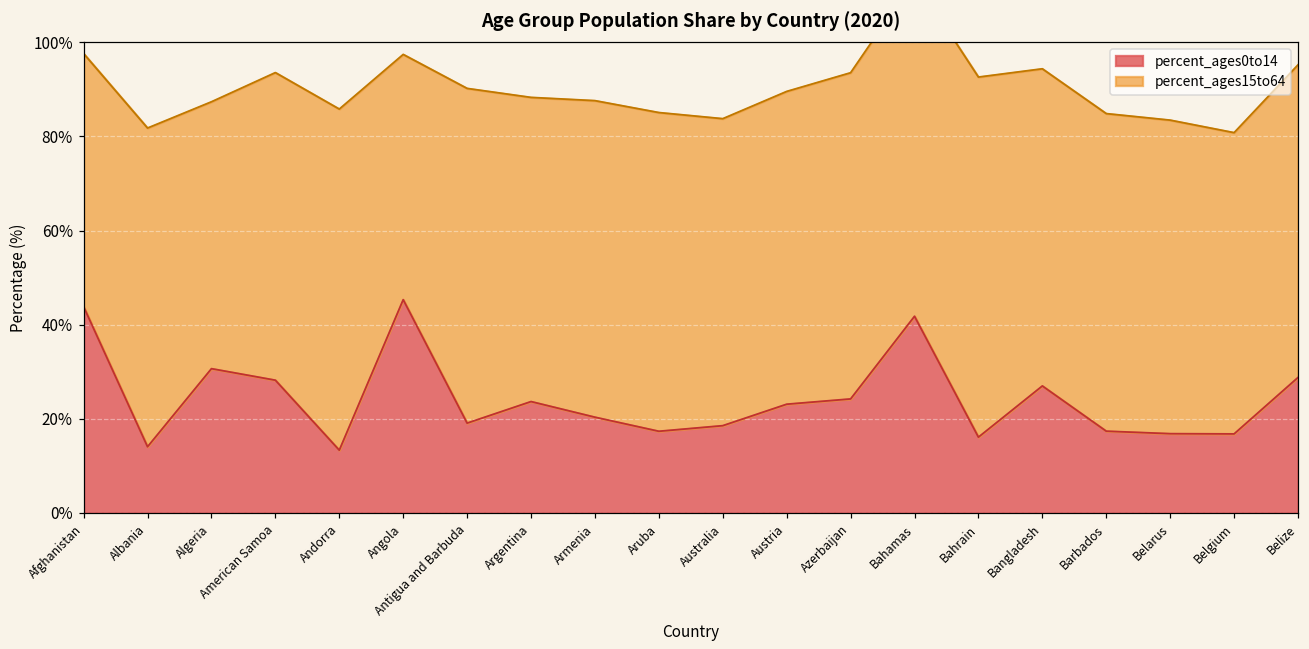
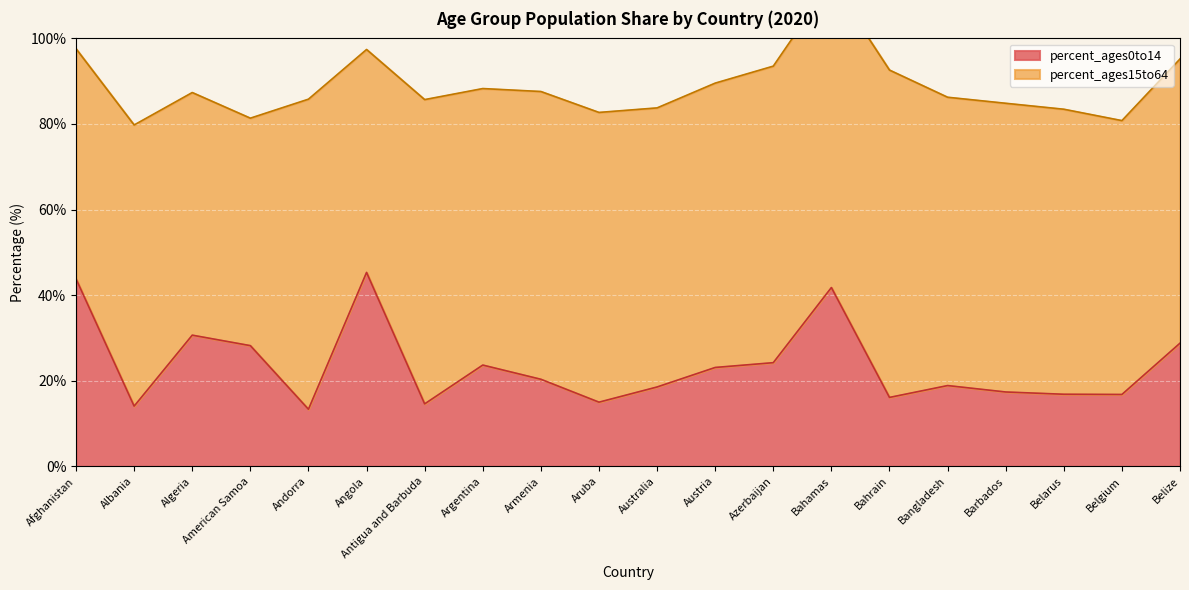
  {
    "percent_ages0to14": {
      "Afghanistan": "44%",
      "Albania": "14%",
      "Algeria": "31%",
      "American Samoa": "28%",
      "Andorra": "13%",
      "Angola": "45%",
-     "Antigua and Barbuda": "19%",
+     "Antigua and Barbuda": "15%",
      "Argentina": "24%",
      "Armenia": "20%",
-     "Aruba": "17%",
+     "Aruba": "15%",
      "Australia": "19%",
      "Austria": "23%",
      "Azerbaijan": "24%",
      "Bahamas": "42%",
      "Bahrain": "16%",
-     "Bangladesh": "27%",
+     "Bangladesh": "19%",
      "Barbados": "17%",
      "Belarus": "17%",
      "Belgium": "17%",
      "Belize": "29%"
    },
    "percent_ages15to64": {
      "Afghanistan": "54%",
-     "Albania": "68%",
+     "Albania": "66%",
      "Algeria": "57%",
-     "American Samoa": "65%",
+     "American Samoa": "53%",
      "Andorra": "72%",
      "Angola": "52%",
      "Antigua and Barbuda": "71%",
      "Argentina": "65%",
      "Armenia": "67%",
      "Aruba": "68%",
      "Australia": "65%",
      "Austria": "66%",
      "Azerbaijan": "69%",
      "Bahrain": "77%",
      "Bangladesh": "67%",
      "Barbados": "67%",
      "Belarus": "67%",
      "Belgium": "64%",
      "Belize": "66%"
    }
  }
